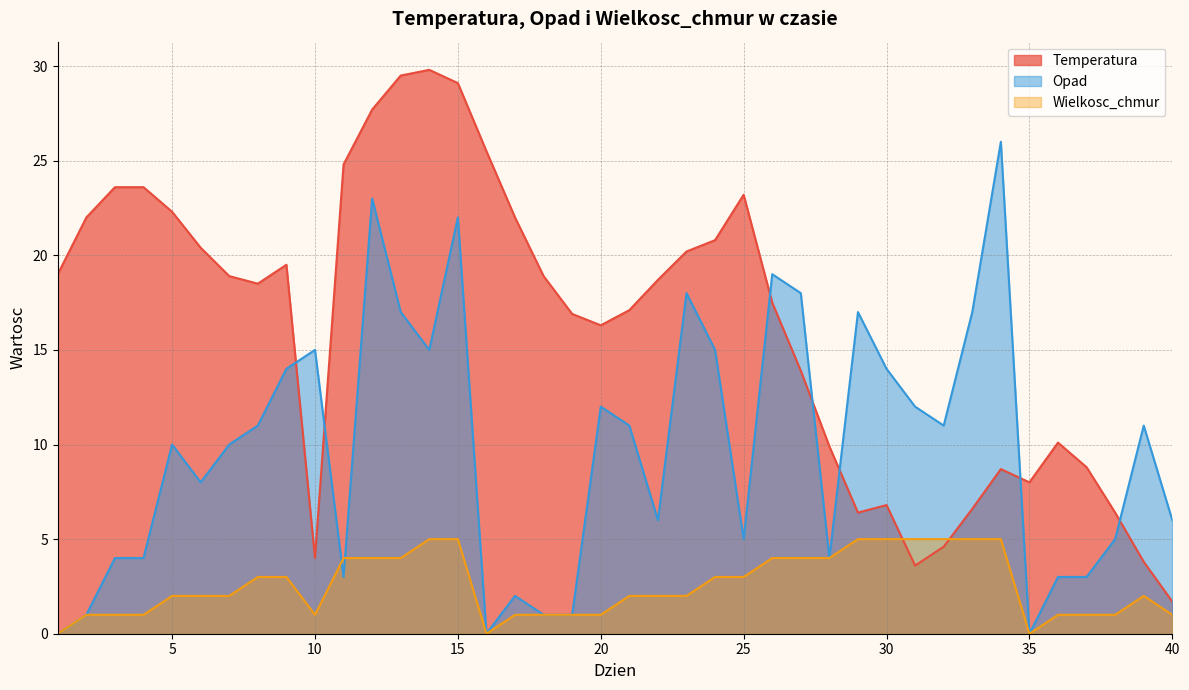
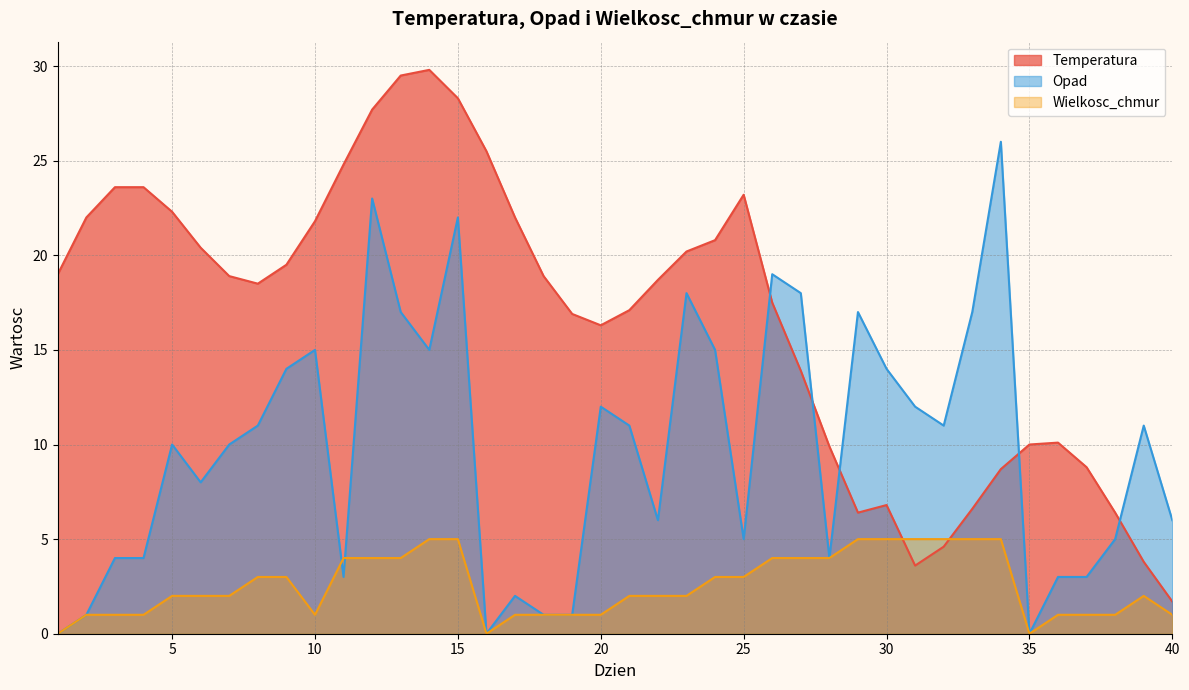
  {
    "Temperatura": {
      "5": 22.3,
-     "10": 4.0,
-     "15": 29.1,
+     "10": 21.8,
+     "15": 28.3,
      "20": 16.3,
      "25": 23.2,
      "30": 6.8,
-     "35": 8,
+     "35": 10,
      "40": 1.7
    },
    "Opad": {
      "5": 10.0,
      "10": 15.0,
      "15": 22.0,
      "20": 12.0,
      "25": 5.0,
      "30": 14.0,
      "40": 6.0
    },
    "Wielkosc_chmur": {
      "5": 2.0,
      "10": 1.0,
      "15": 5.0,
      "20": 1.0,
      "25": 3.0,
      "30": 5.0,
      "40": 1.0
    }
  }
